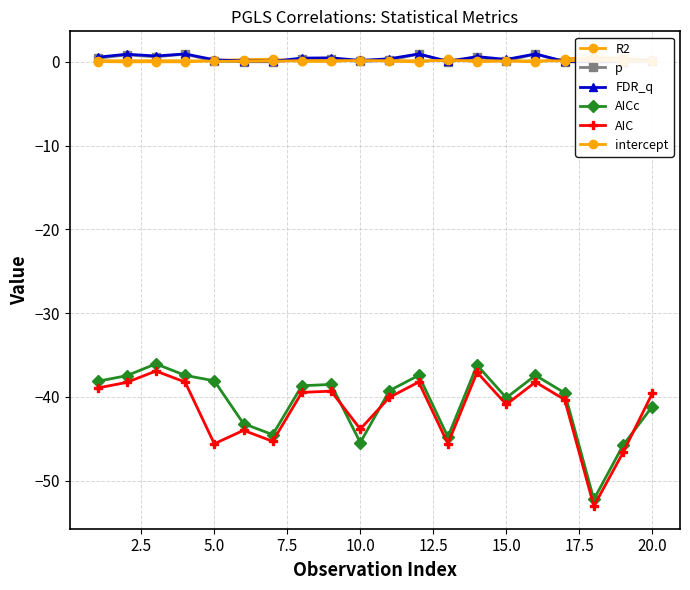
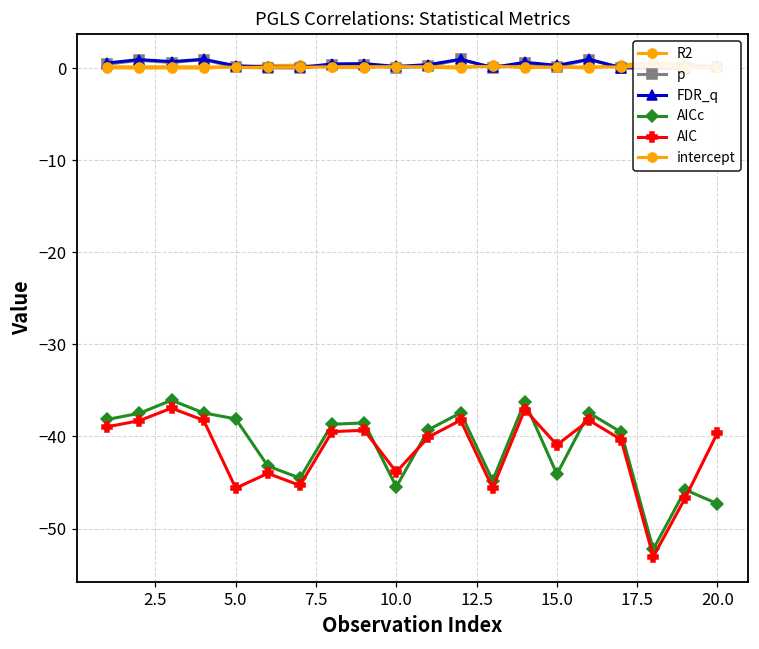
  {
    "AICc": {
      "5.0": -38,
      "10.0": -45,
-     "15.0": -40,
-     "20.0": -41
+     "15.0": -44,
+     "20.0": -47
    },
    "AIC": {
      "5.0": -46,
      "10.0": -44,
      "15.0": -41,
      "20.0": -40
    }
  }
